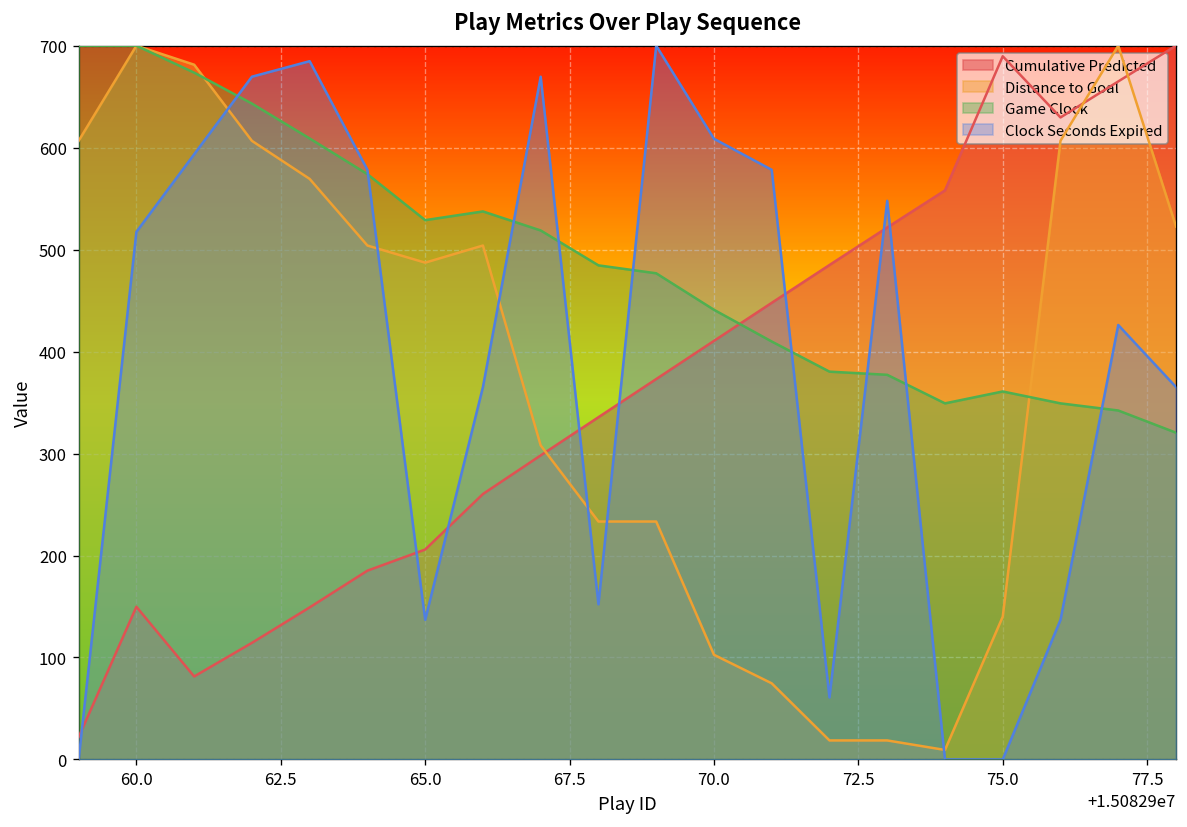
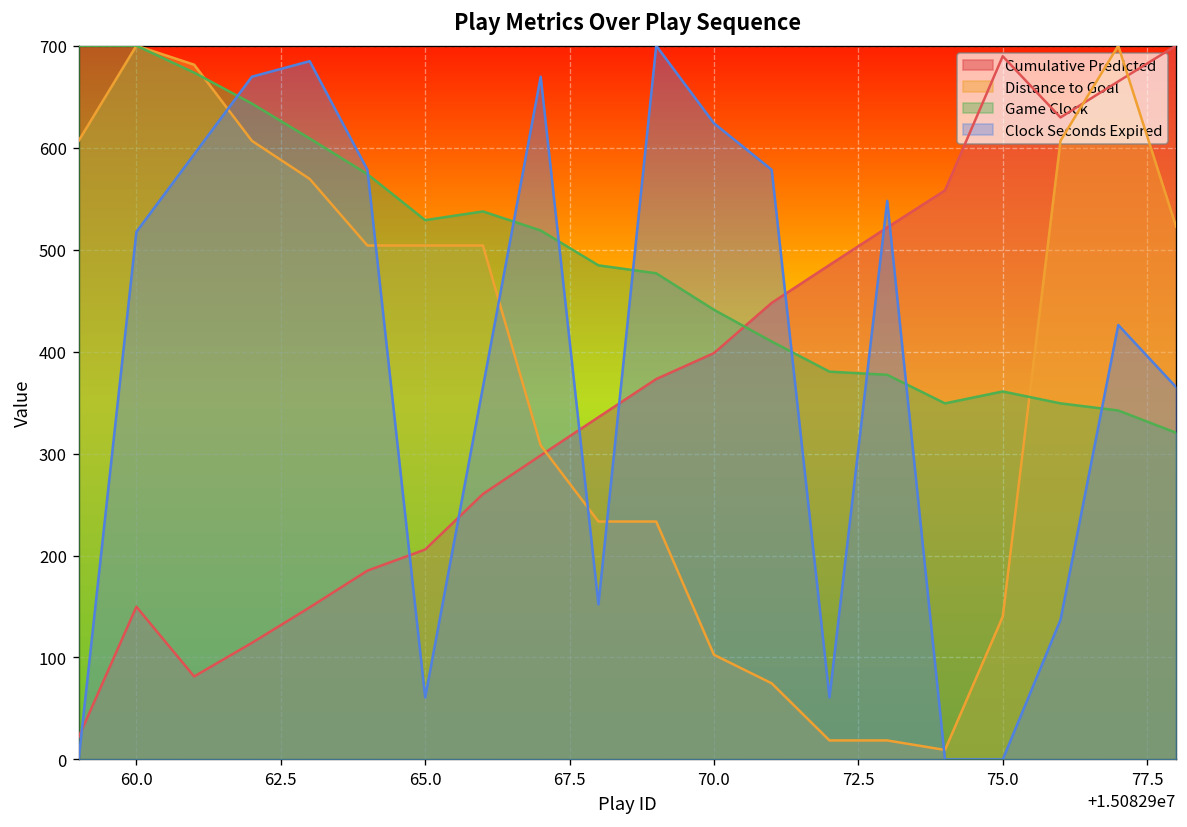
  {
    "Cumulative Predicted": {
      "60.0": 150,
      "65.0": 210,
-     "70.0": 410
+     "70.0": 400
    },
    "Distance to Goal": {
-     "65.0": 490,
+     "65.0": 500,
      "70.0": 100,
      "75.0": 140
    },
    "Game Clock": {
      "65.0": 530,
      "70.0": 440,
      "75.0": 360
    },
    "Clock Seconds Expired": {
      "60.0": 520,
-     "65.0": 140,
-     "70.0": 610,
+     "65.0": 60,
+     "70.0": 620,
      "75.0": 0
    }
  }
